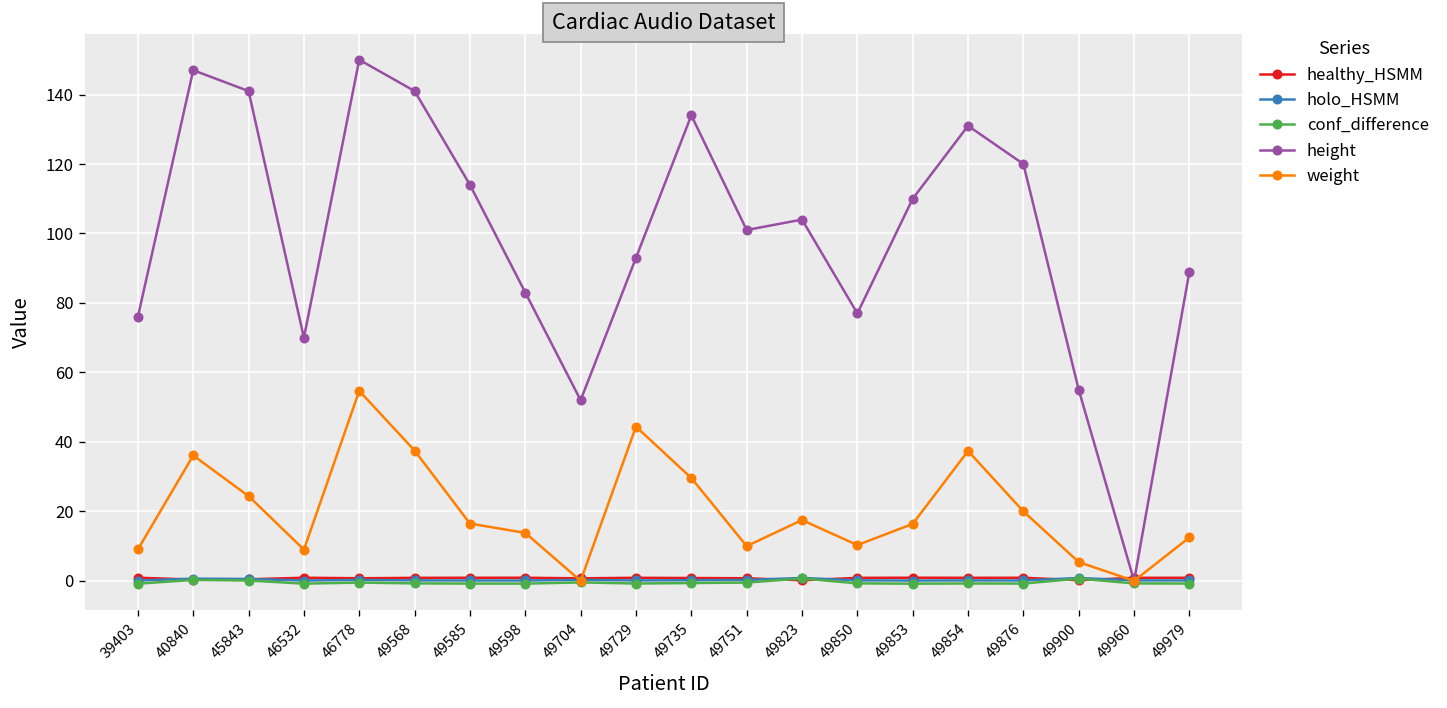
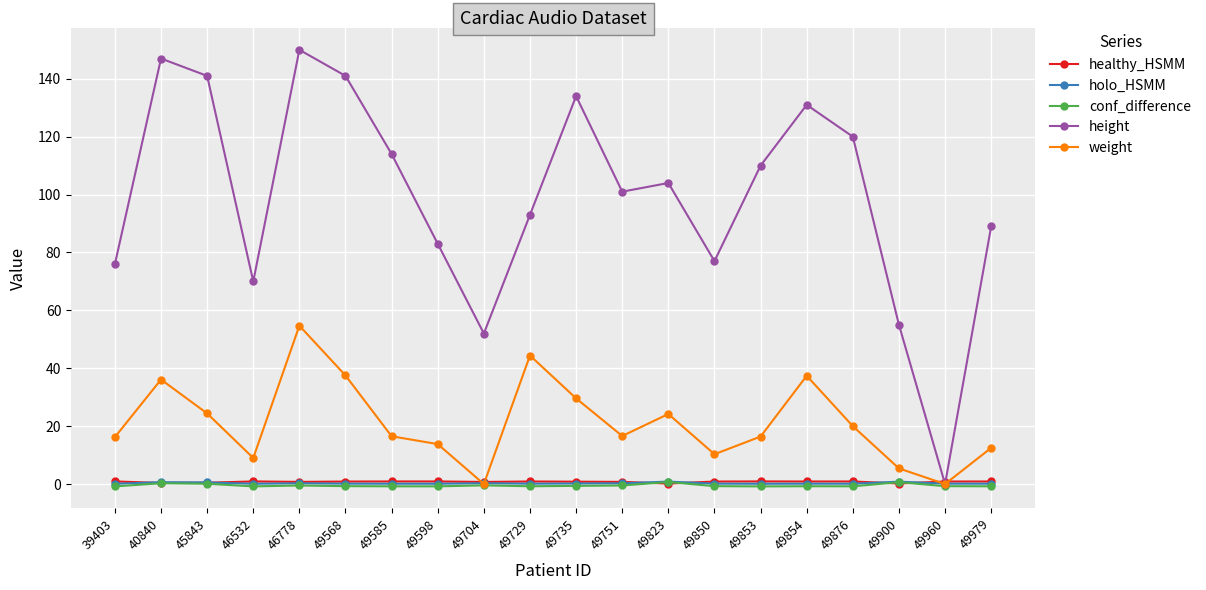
  {
    "conf_difference": {
      "39403": -1,
      "46532": -1,
      "49585": -1,
      "49598": -1,
      "49729": -1,
      "49853": -1,
      "49876": -1,
      "49979": -1
    },
    "height": {
      "39403": 76,
      "40840": 147,
      "45843": 141,
      "46532": 70,
      "46778": 150,
      "49568": 141,
      "49585": 114,
      "49598": 83,
      "49704": 52,
      "49729": 93,
      "49735": 134,
      "49751": 101,
      "49823": 104,
      "49850": 77,
      "49853": 110,
      "49854": 131,
      "49876": 120,
      "49900": 55,
      "49979": 89
    },
    "weight": {
-     "39403": 9,
+     "39403": 16,
      "40840": 36,
      "45843": 24,
      "46532": 9,
      "46778": 55,
      "49568": 38,
      "49585": 17,
      "49598": 14,
      "49729": 44,
      "49735": 30,
-     "49751": 10,
-     "49823": 18,
+     "49751": 17,
+     "49823": 24,
      "49850": 10,
      "49853": 16,
      "49854": 37,
      "49876": 20,
      "49900": 5,
      "49979": 13
    }
  }
